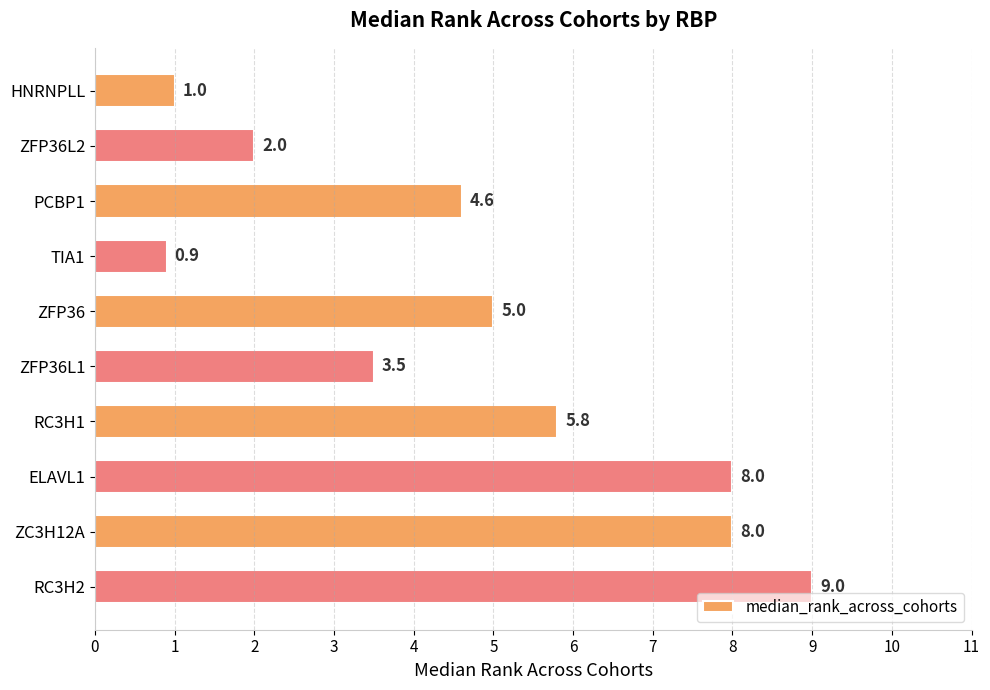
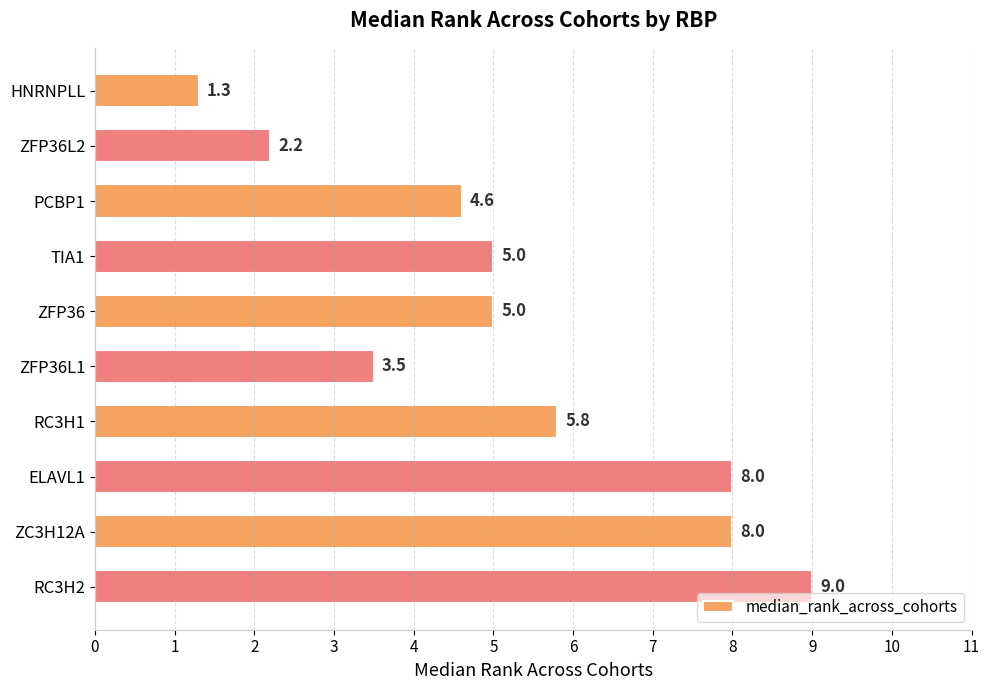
  {
-   "HNRNPLL": 1.0,
-   "ZFP36L2": 2.0,
+   "HNRNPLL": 1.3,
+   "ZFP36L2": 2.2,
    "PCBP1": 4.6,
-   "TIA1": 0.9,
+   "TIA1": 5.0,
    "ZFP36": 5.0,
    "ZFP36L1": 3.5,
    "RC3H1": 5.8,
    "ELAVL1": 8.0,
    "ZC3H12A": 8.0
  }
